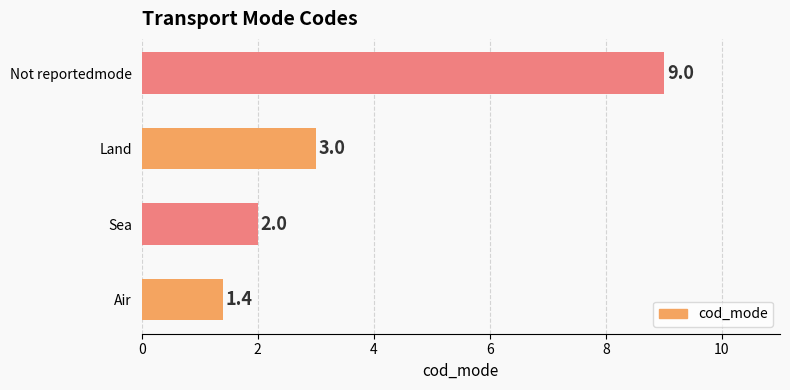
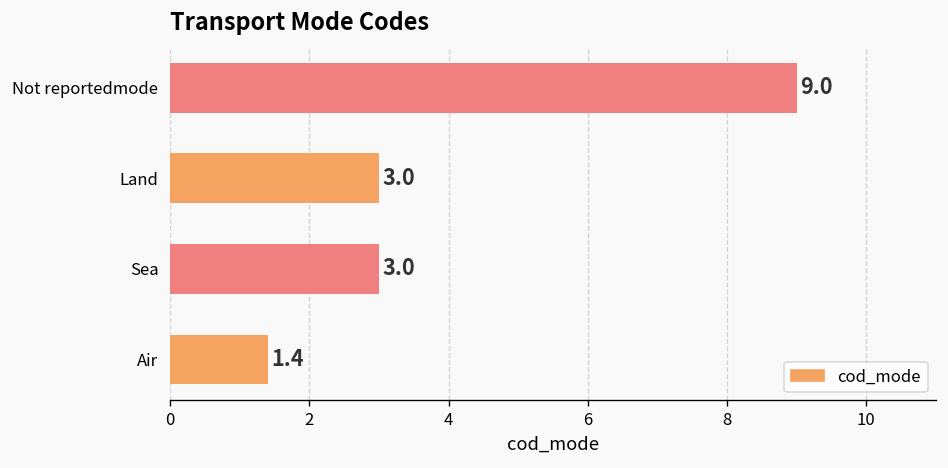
  {
    "Not reportedmode": 9.0,
    "Land": 3.0,
-   "Sea": 2.0,
+   "Sea": 3.0,
    "Air": 1.4
  }
